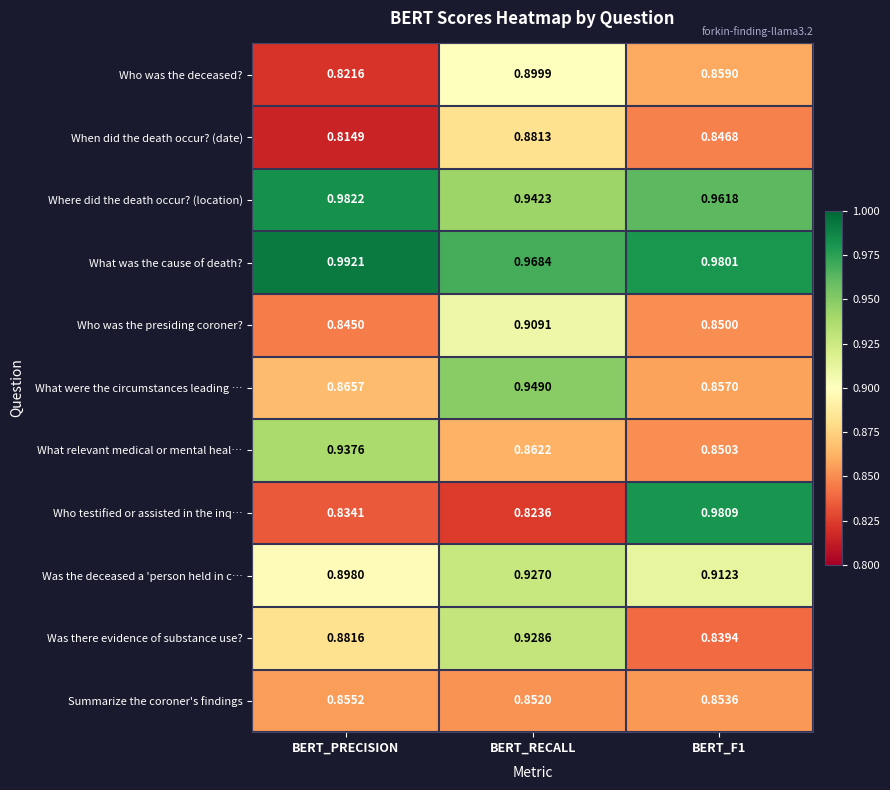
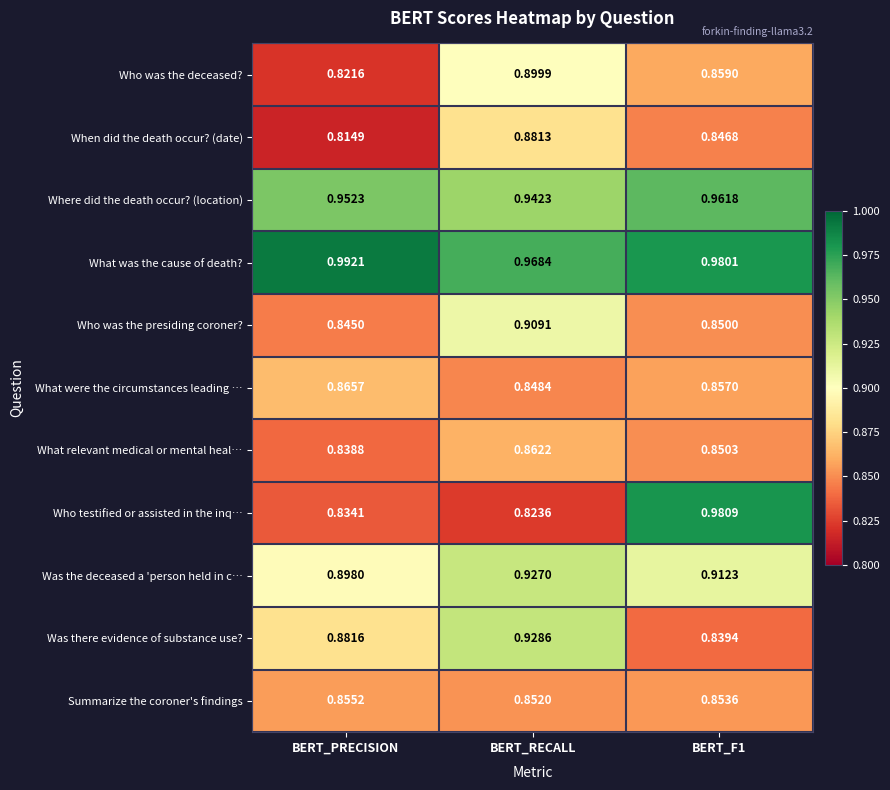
  {
    "Who was the deceased?": {
      "BERT_PRECISION": 0.8216,
      "BERT_RECALL": 0.8999,
      "BERT_F1": 0.8590
    },
    "When did the death occur? (date)": {
      "BERT_PRECISION": 0.8149,
      "BERT_RECALL": 0.8813,
      "BERT_F1": 0.8468
    },
    "Where did the death occur? (location)": {
-     "BERT_PRECISION": 0.9822,
+     "BERT_PRECISION": 0.9523,
      "BERT_RECALL": 0.9423,
      "BERT_F1": 0.9618
    },
    "What was the cause of death?": {
      "BERT_PRECISION": 0.9921,
      "BERT_RECALL": 0.9684,
      "BERT_F1": 0.9801
    },
    "Who was the presiding coroner?": {
      "BERT_PRECISION": 0.8450,
      "BERT_RECALL": 0.9091,
      "BERT_F1": 0.8500
    },
    "What were the circumstances leading …": {
      "BERT_PRECISION": 0.8657,
-     "BERT_RECALL": 0.9490,
+     "BERT_RECALL": 0.8484,
      "BERT_F1": 0.8570
    },
    "What relevant medical or mental heal…": {
-     "BERT_PRECISION": 0.9376,
+     "BERT_PRECISION": 0.8388,
      "BERT_RECALL": 0.8622,
      "BERT_F1": 0.8503
    },
    "Who testified or assisted in the inq…": {
      "BERT_PRECISION": 0.8341,
      "BERT_RECALL": 0.8236,
      "BERT_F1": 0.9809
    },
    "Was the deceased a 'person held in c…": {
      "BERT_PRECISION": 0.8980,
      "BERT_RECALL": 0.9270,
      "BERT_F1": 0.9123
    },
    "Was there evidence of substance use?": {
      "BERT_PRECISION": 0.8816,
      "BERT_RECALL": 0.9286,
      "BERT_F1": 0.8394
    },
    "Summarize the coroner's findings": {
      "BERT_PRECISION": 0.8552,
      "BERT_RECALL": 0.8520,
      "BERT_F1": 0.8536
    }
  }
